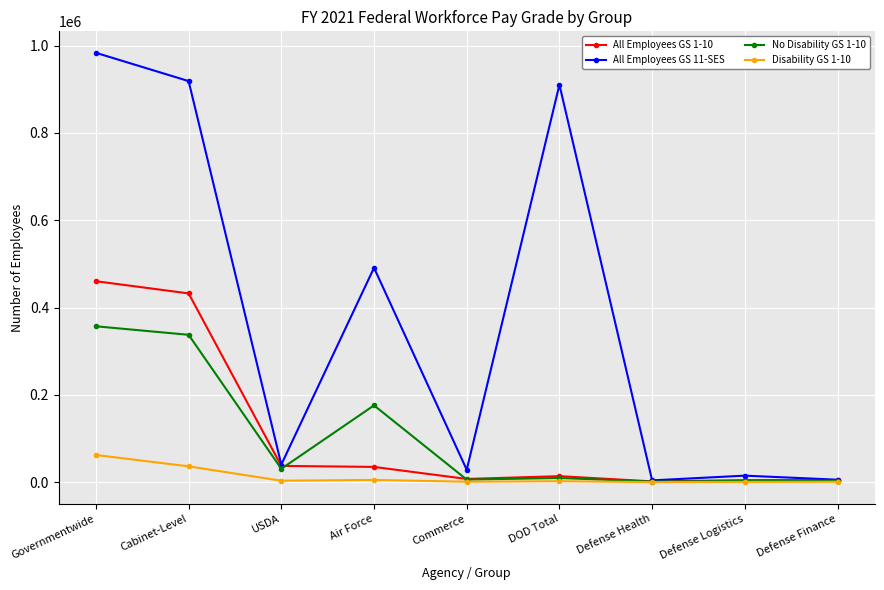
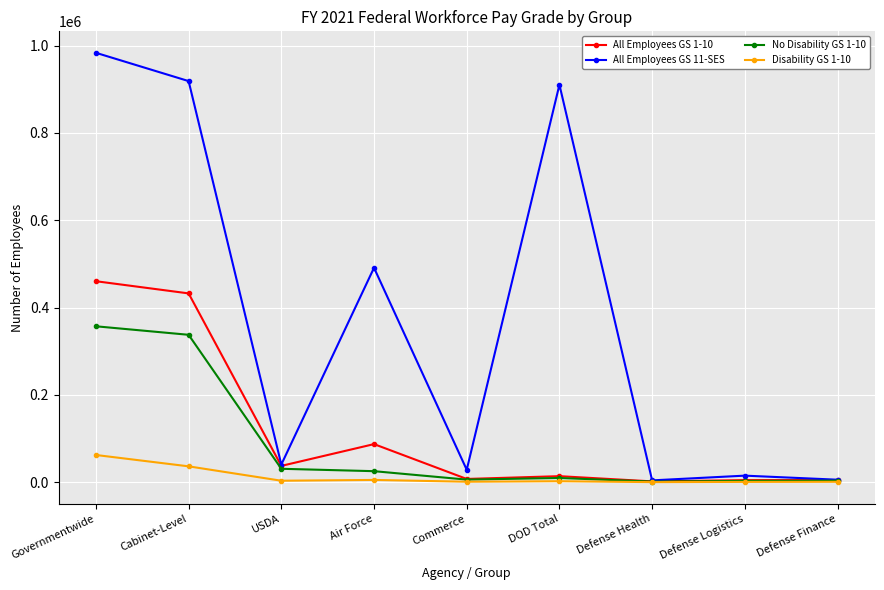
  {
    "All Employees GS 1-10": {
      "Governmentwide": 460000,
      "Cabinet-Level": 430000,
-     "Air Force": 40000
+     "Air Force": 90000
    },
    "All Employees GS 11-SES": {
      "Governmentwide": 980000,
      "Cabinet-Level": 920000,
      "Air Force": 490000,
      "Commerce": 30000,
      "DOD Total": 910000,
      "Defense Logistics": 20000
    },
    "No Disability GS 1-10": {
      "Governmentwide": 360000,
      "Cabinet-Level": 340000,
      "USDA": 30000,
-     "Air Force": 180000
+     "Air Force": 30000
    },
    "Disability GS 1-10": {
      "Governmentwide": 60000,
      "Cabinet-Level": 40000,
      "USDA": 0,
      "Air Force": 10000,
      "DOD Total": 0
    }
  }
